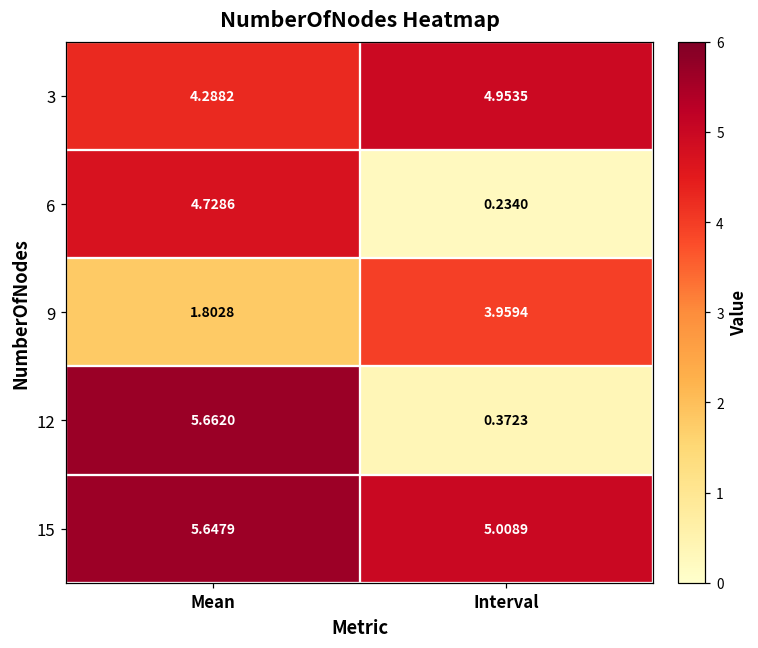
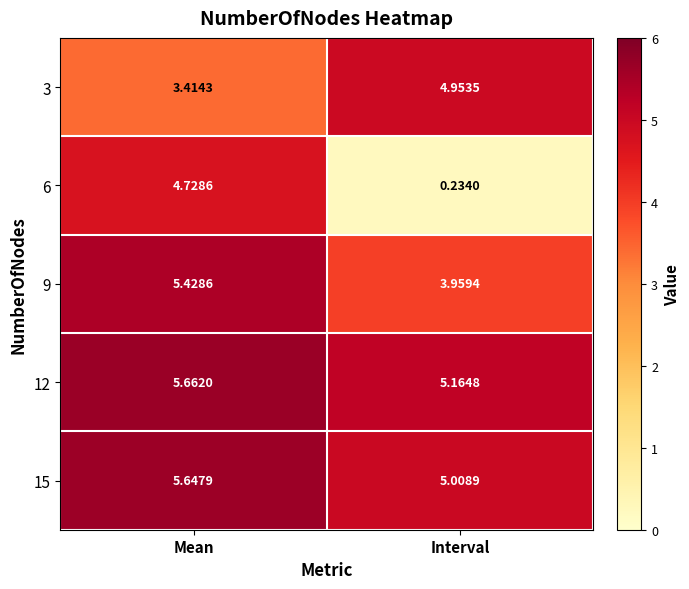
  {
    "3": {
-     "Mean": 4.2882,
+     "Mean": 3.4143,
      "Interval": 4.9535
    },
    "6": {
      "Mean": 4.7286,
      "Interval": 0.2340
    },
    "9": {
-     "Mean": 1.8028,
+     "Mean": 5.4286,
      "Interval": 3.9594
    },
    "12": {
      "Mean": 5.6620,
-     "Interval": 0.3723
+     "Interval": 5.1648
    },
    "15": {
      "Mean": 5.6479,
      "Interval": 5.0089
    }
  }
